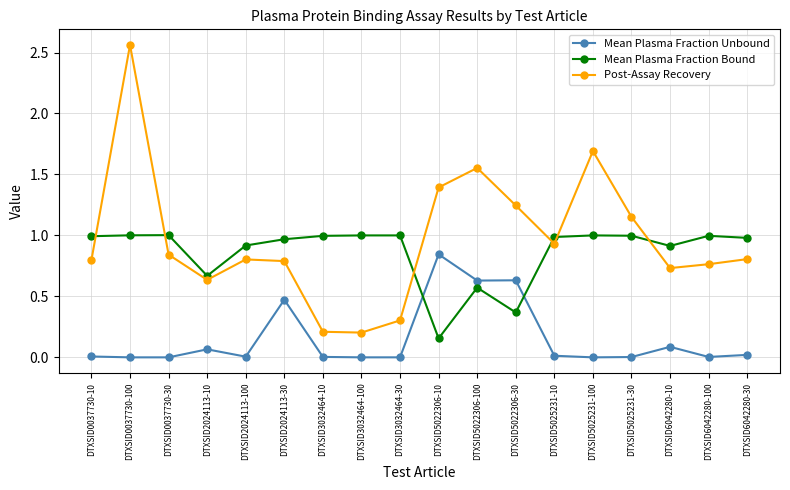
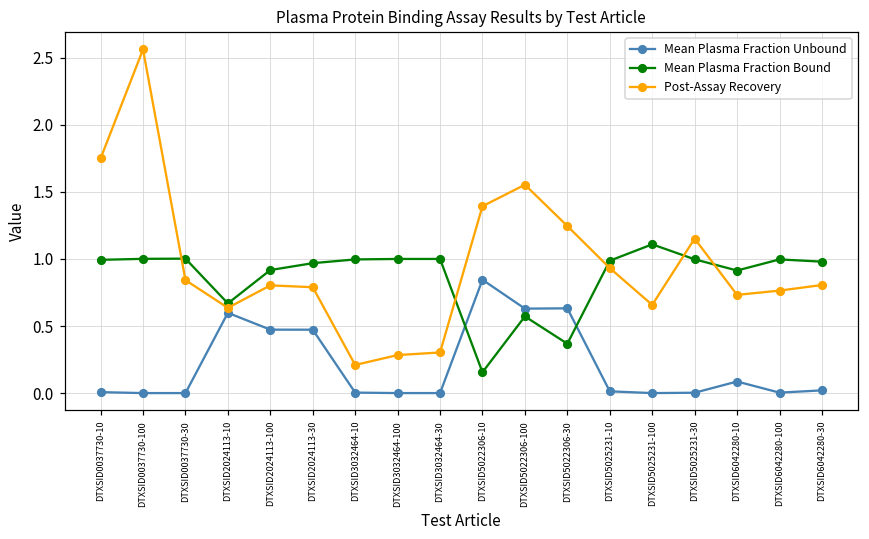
  {
    "Mean Plasma Fraction Unbound": {
      "DTXSID0037730-10": 0.01,
      "DTXSID0037730-100": 0.00,
      "DTXSID0037730-30": 0.00,
-     "DTXSID2024113-10": 0.07,
-     "DTXSID2024113-100": 0.01,
+     "DTXSID2024113-10": 0.60,
+     "DTXSID2024113-100": 0.47,
      "DTXSID2024113-30": 0.47,
      "DTXSID3032464-10": 0.00,
      "DTXSID3032464-100": 0.00,
      "DTXSID3032464-30": 0.00,
      "DTXSID5022306-10": 0.84,
      "DTXSID5022306-100": 0.63,
      "DTXSID5022306-30": 0.63,
      "DTXSID5025231-10": 0.01,
      "DTXSID5025231-100": 0.00,
      "DTXSID5025231-30": 0.00,
      "DTXSID6042280-10": 0.09,
      "DTXSID6042280-100": 0.00,
      "DTXSID6042280-30": 0.02
    },
    "Mean Plasma Fraction Bound": {
      "DTXSID0037730-10": 0.99,
      "DTXSID0037730-100": 1.00,
      "DTXSID0037730-30": 1.00,
      "DTXSID2024113-10": 0.67,
      "DTXSID2024113-100": 0.92,
      "DTXSID2024113-30": 0.97,
      "DTXSID3032464-10": 1.00,
      "DTXSID3032464-100": 1.00,
      "DTXSID3032464-30": 1.00,
      "DTXSID5022306-10": 0.16,
      "DTXSID5022306-100": 0.57,
      "DTXSID5022306-30": 0.37,
      "DTXSID5025231-10": 0.99,
-     "DTXSID5025231-100": 1.00,
+     "DTXSID5025231-100": 1.11,
      "DTXSID5025231-30": 1.00,
      "DTXSID6042280-10": 0.91,
      "DTXSID6042280-100": 1.00,
      "DTXSID6042280-30": 0.98
    },
    "Post-Assay Recovery": {
-     "DTXSID0037730-10": 0.80,
+     "DTXSID0037730-10": 1.75,
      "DTXSID0037730-100": 2.56,
      "DTXSID0037730-30": 0.84,
      "DTXSID2024113-10": 0.64,
      "DTXSID2024113-100": 0.80,
      "DTXSID2024113-30": 0.79,
      "DTXSID3032464-10": 0.21,
-     "DTXSID3032464-100": 0.20,
+     "DTXSID3032464-100": 0.28,
      "DTXSID3032464-30": 0.30,
      "DTXSID5022306-10": 1.39,
      "DTXSID5022306-100": 1.55,
      "DTXSID5022306-30": 1.25,
      "DTXSID5025231-10": 0.93,
-     "DTXSID5025231-100": 1.69,
+     "DTXSID5025231-100": 0.66,
      "DTXSID5025231-30": 1.15,
      "DTXSID6042280-10": 0.73,
      "DTXSID6042280-100": 0.76,
      "DTXSID6042280-30": 0.81
    }
  }
